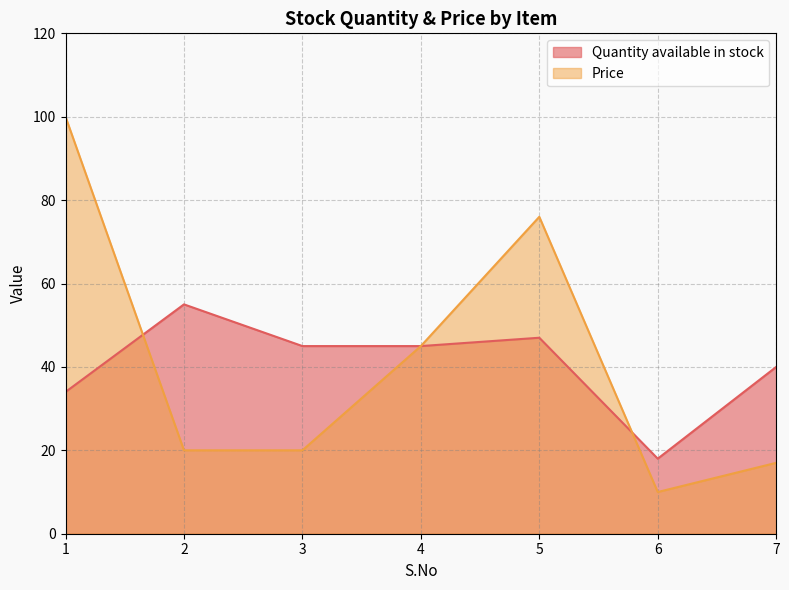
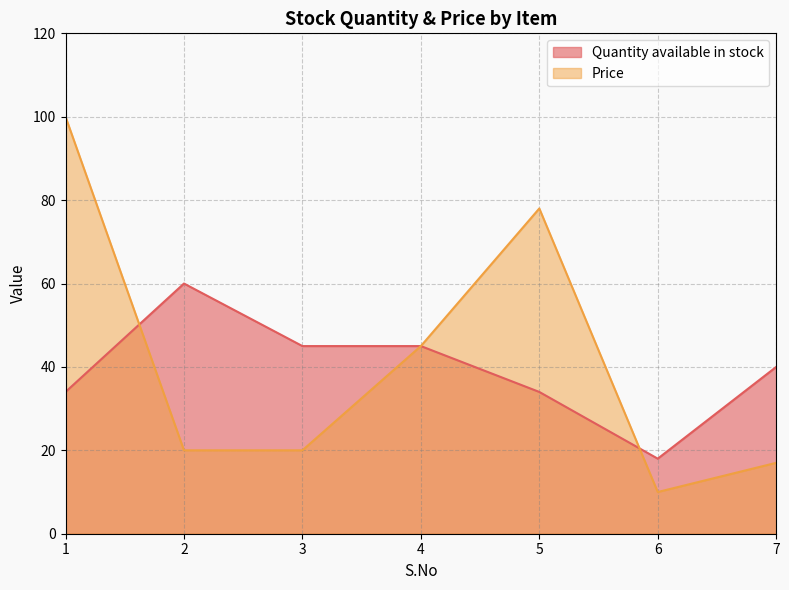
  {
    "Quantity available in stock": {
      "1": 34,
-     "2": 55,
+     "2": 60,
      "3": 45,
-     "5": 47,
+     "5": 34,
      "6": 18,
      "7": 40
    },
    "Price": {
      "1": 100,
      "2": 20,
      "3": 20,
-     "5": 76,
+     "5": 78,
      "6": 10,
      "7": 17
    }
  }
